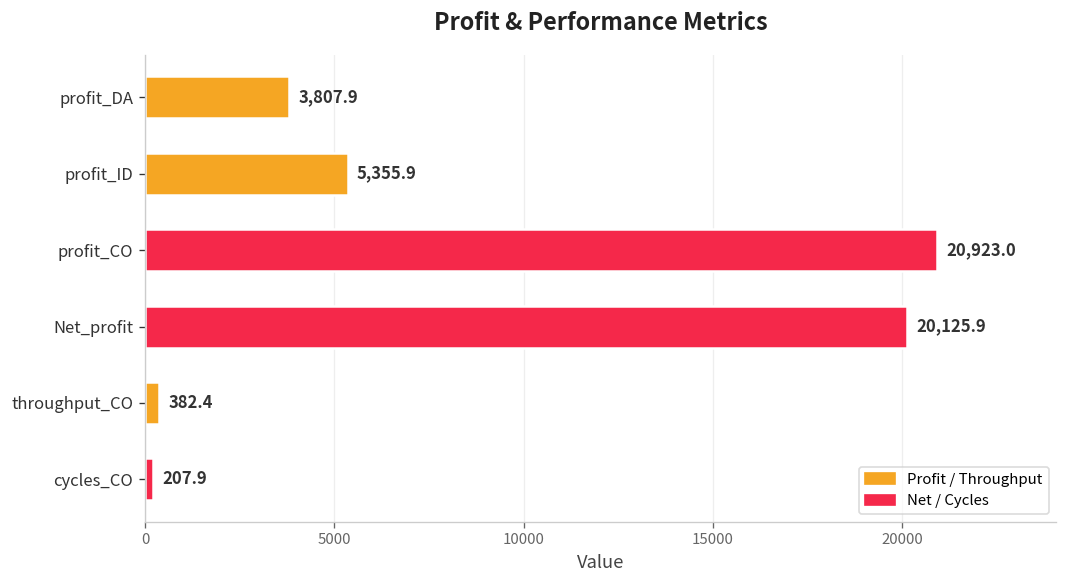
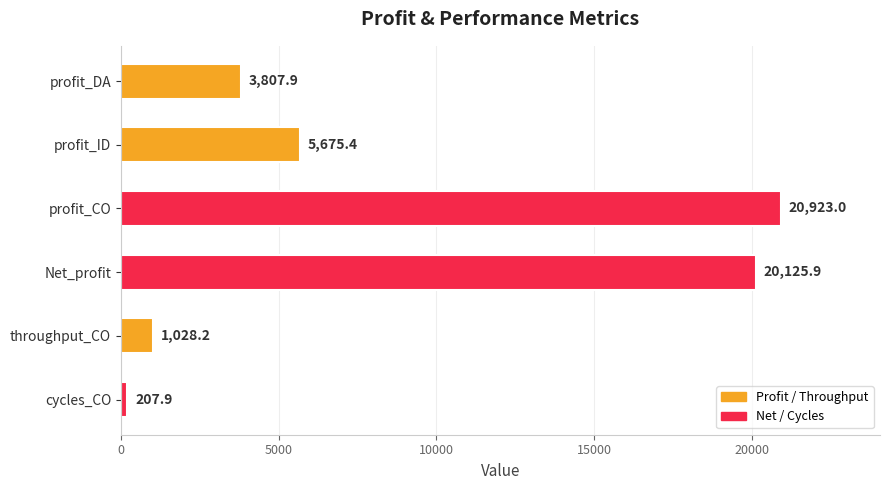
  {
    "profit_DA": "3,807.9",
-   "profit_ID": "5,355.9",
+   "profit_ID": "5,675.4",
    "profit_CO": "20,923.0",
    "Net_profit": "20,125.9",
-   "throughput_CO": "382.4",
+   "throughput_CO": "1,028.2",
    "cycles_CO": "207.9"
  }
